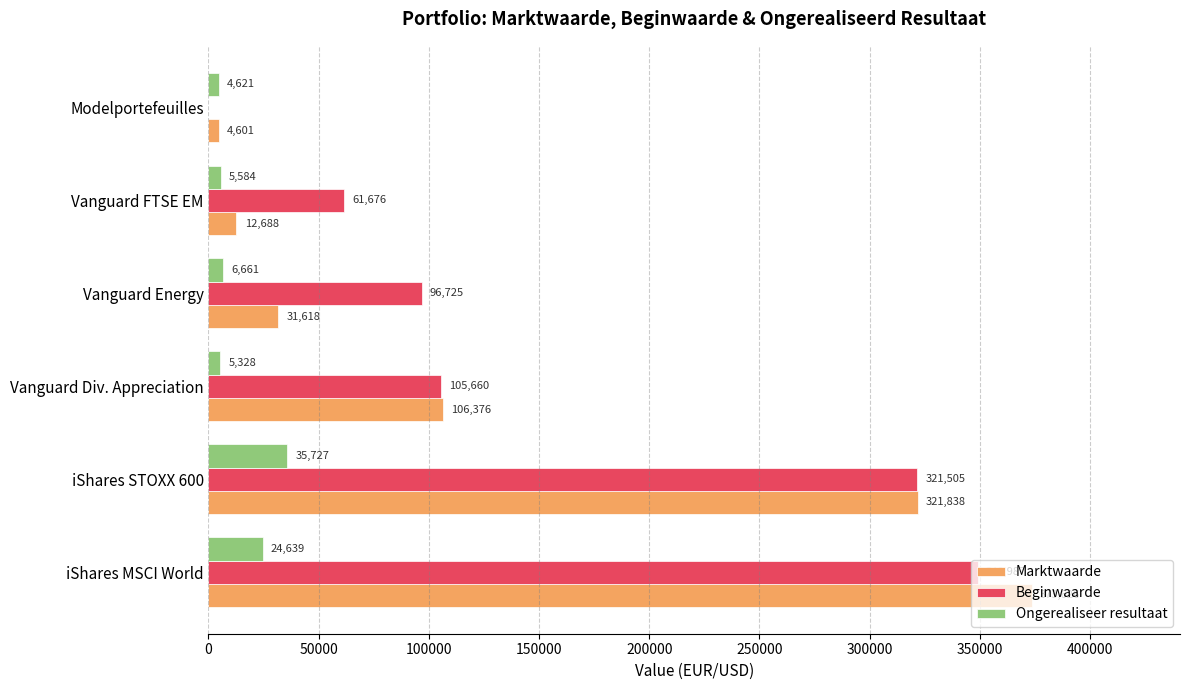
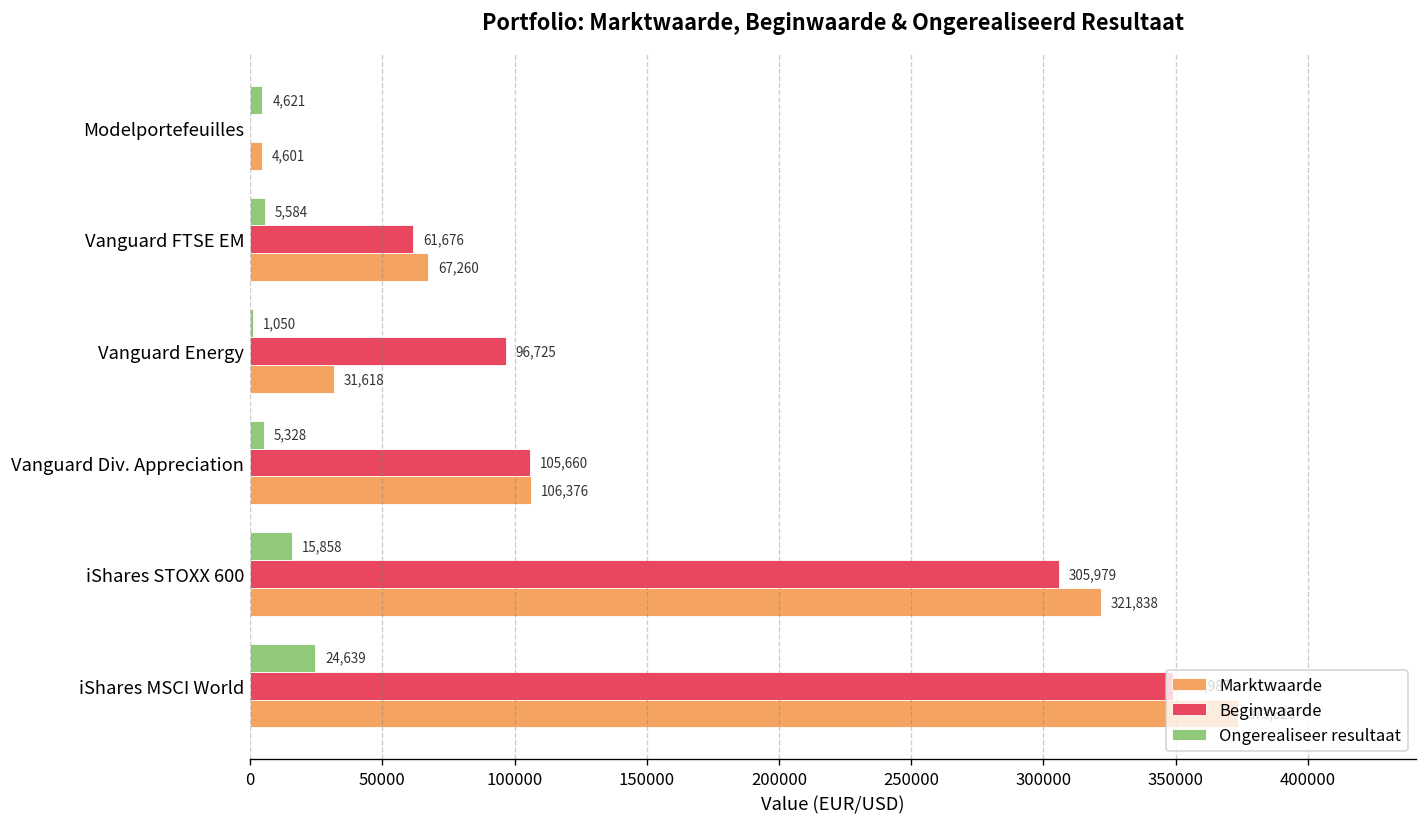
  {
    "Marktwaarde": {
      "Modelportefeuilles": "4,601",
-     "Vanguard FTSE EM": "12,688",
+     "Vanguard FTSE EM": "67,260",
      "Vanguard Energy": "31,618",
      "Vanguard Div. Appreciation": "106,376",
      "iShares STOXX 600": "321,838"
    },
    "Beginwaarde": {
      "Vanguard FTSE EM": "61,676",
      "Vanguard Energy": "96,725",
      "Vanguard Div. Appreciation": "105,660",
-     "iShares STOXX 600": "321,505"
+     "iShares STOXX 600": "305,979"
    },
    "Ongerealiseer resultaat": {
      "Modelportefeuilles": "4,621",
      "Vanguard FTSE EM": "5,584",
-     "Vanguard Energy": "6,661",
+     "Vanguard Energy": "1,050",
      "Vanguard Div. Appreciation": "5,328",
-     "iShares STOXX 600": "35,727",
+     "iShares STOXX 600": "15,858",
      "iShares MSCI World": "24,639"
    }
  }
